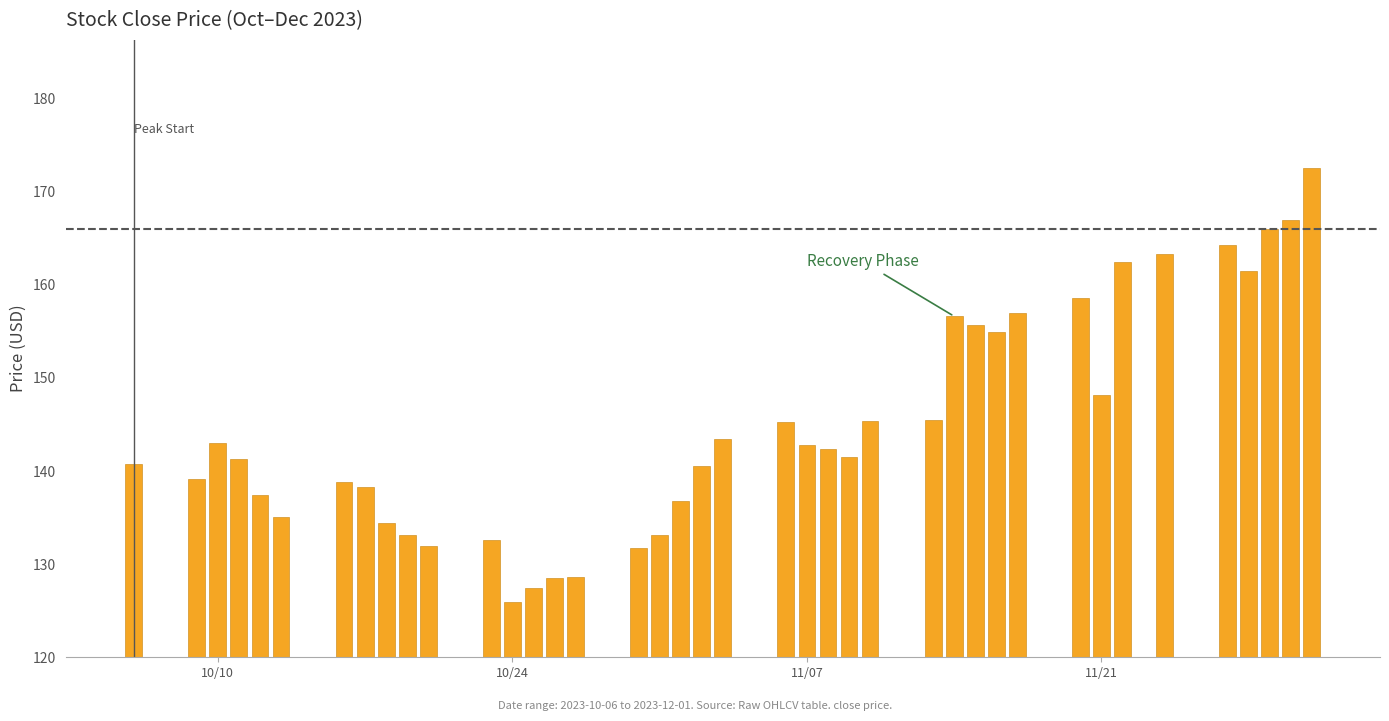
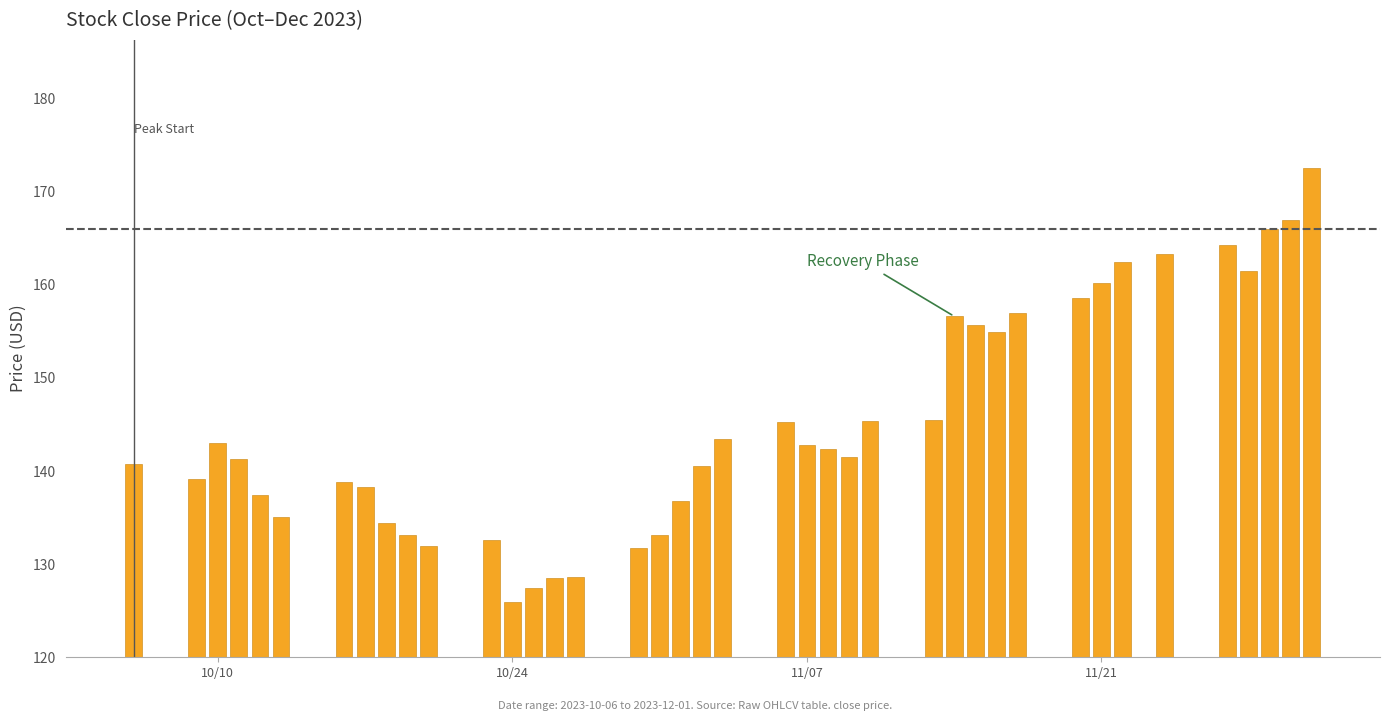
  {
    "10/10": 143,
    "10/24": 126,
    "11/07": 143,
-   "11/21": 148
+   "11/21": 160
  }
